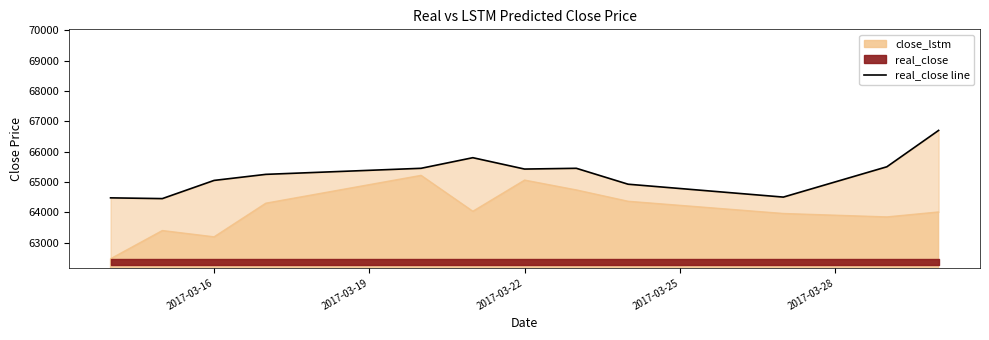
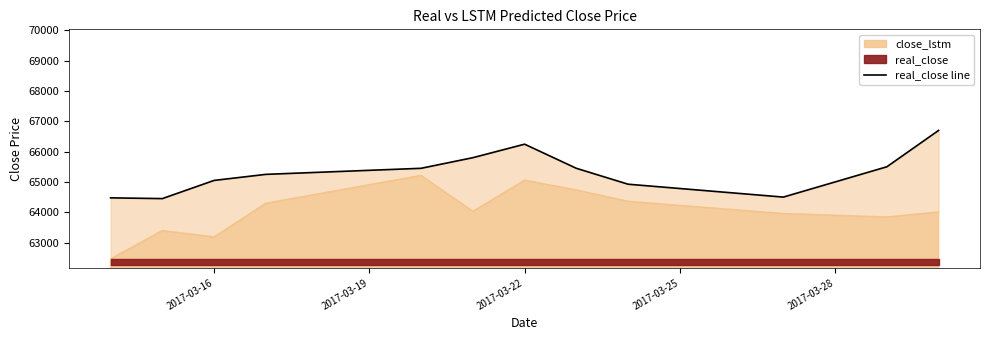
  {
    "real_close line": {
      "2017-03-16": 65100,
-     "2017-03-22": 65400
+     "2017-03-22": 66200
    },
    "close_lstm": {
      "2017-03-16": 63200,
      "2017-03-22": 65100
    },
    "real_close": {
      "2017-03-16": 62500,
      "2017-03-22": 62500
    }
  }
